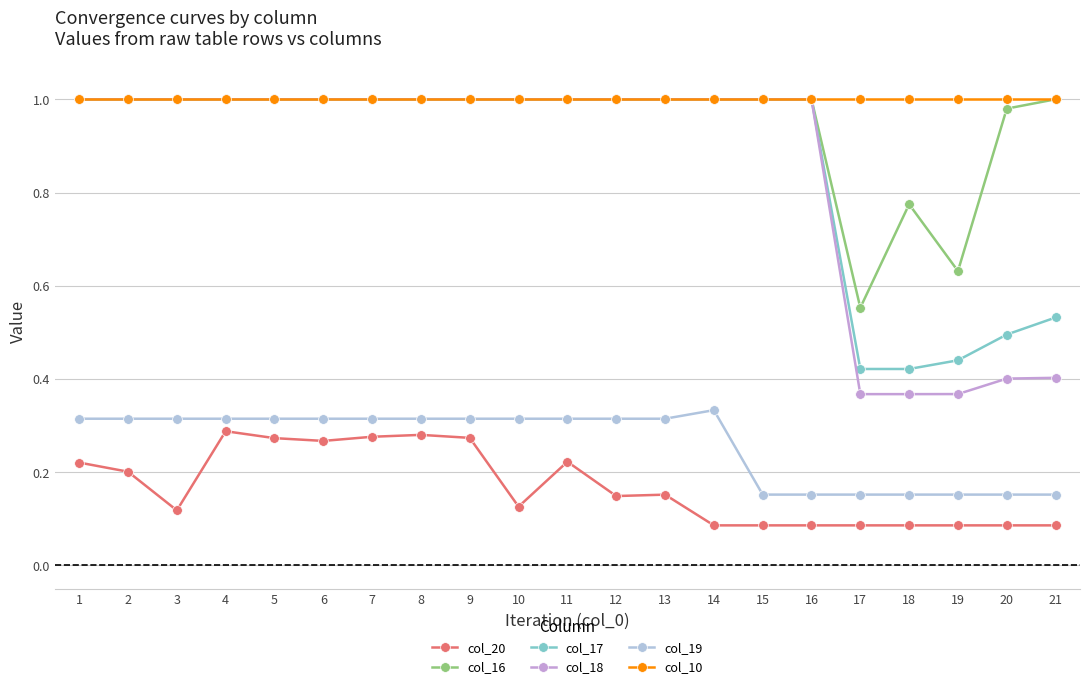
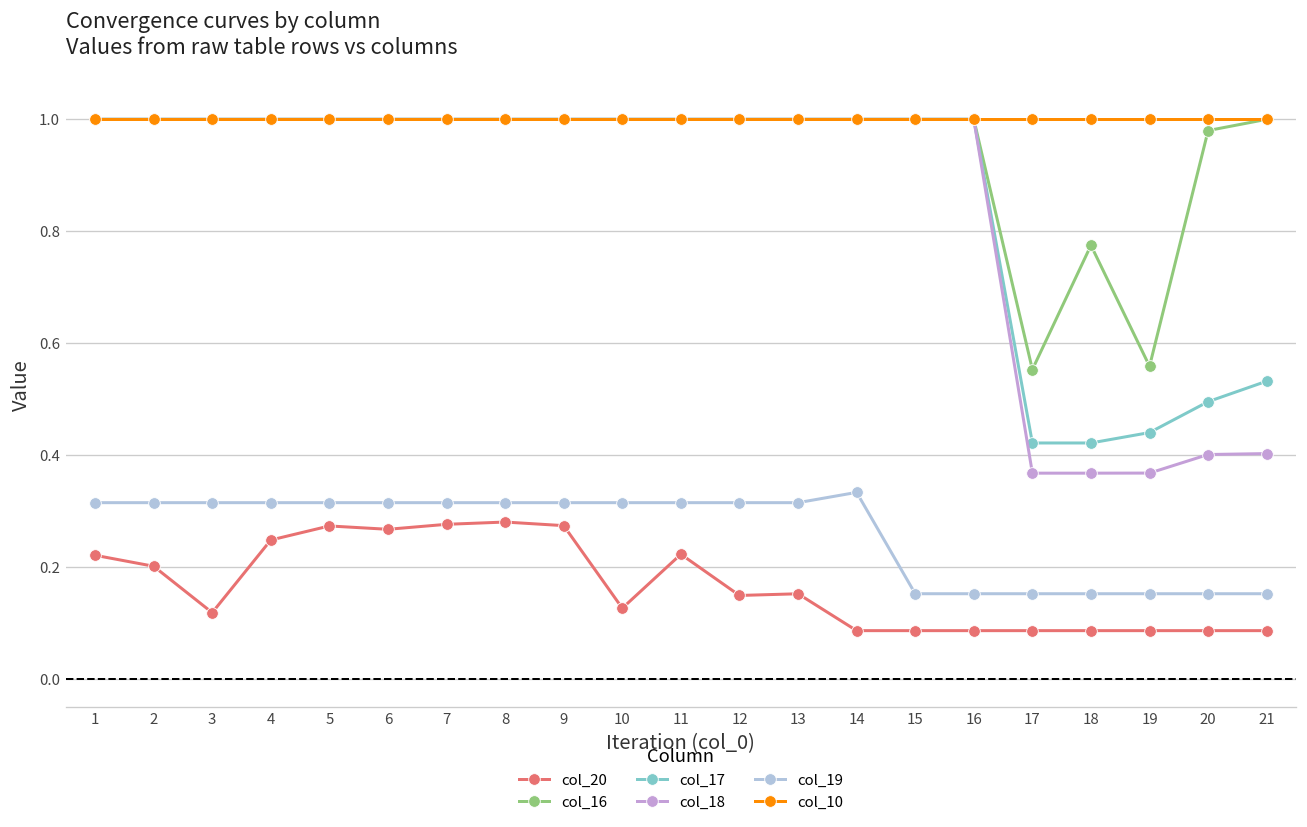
  {
    "col_20": {
      "1": 0.22,
      "2": 0.20,
      "3": 0.12,
-     "4": 0.29,
+     "4": 0.25,
      "5": 0.27,
      "6": 0.27,
      "7": 0.28,
      "8": 0.28,
      "9": 0.27,
      "10": 0.13,
      "11": 0.22,
      "12": 0.15,
      "13": 0.15,
      "14": 0.09,
      "15": 0.09,
      "16": 0.09,
      "17": 0.09,
      "18": 0.09,
      "19": 0.09,
      "20": 0.09,
      "21": 0.09
    },
    "col_16": {
      "17": 0.55,
      "18": 0.77,
-     "19": 0.63,
+     "19": 0.56,
      "20": 0.98
    },
    "col_10": {
      "17": 1.00,
      "18": 1.00,
      "19": 1.00,
      "20": 1.00
    }
  }
